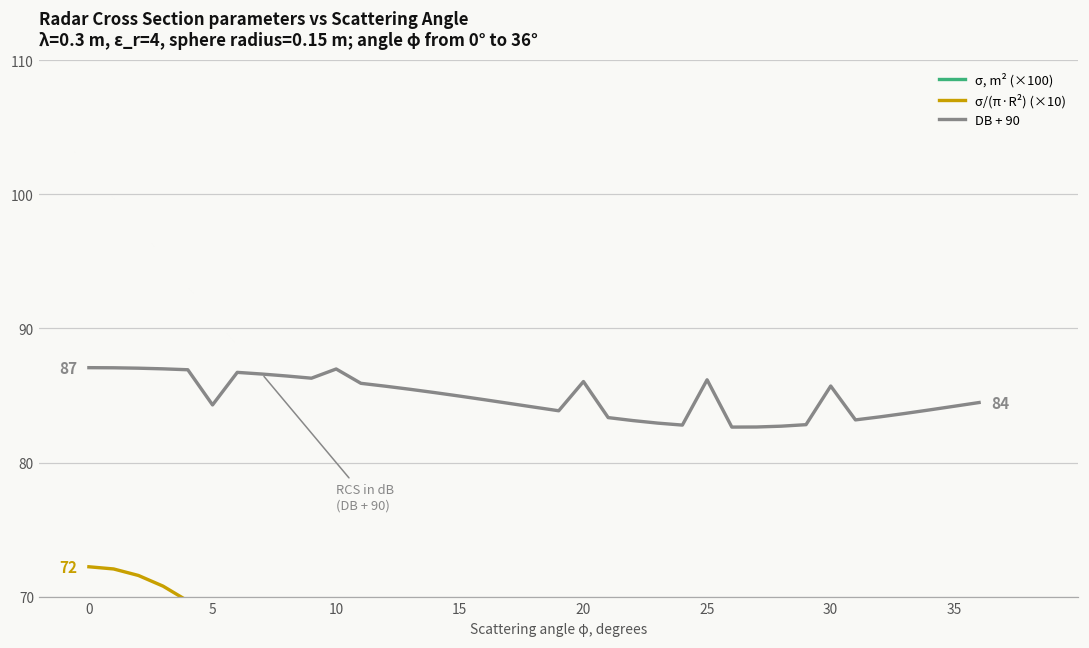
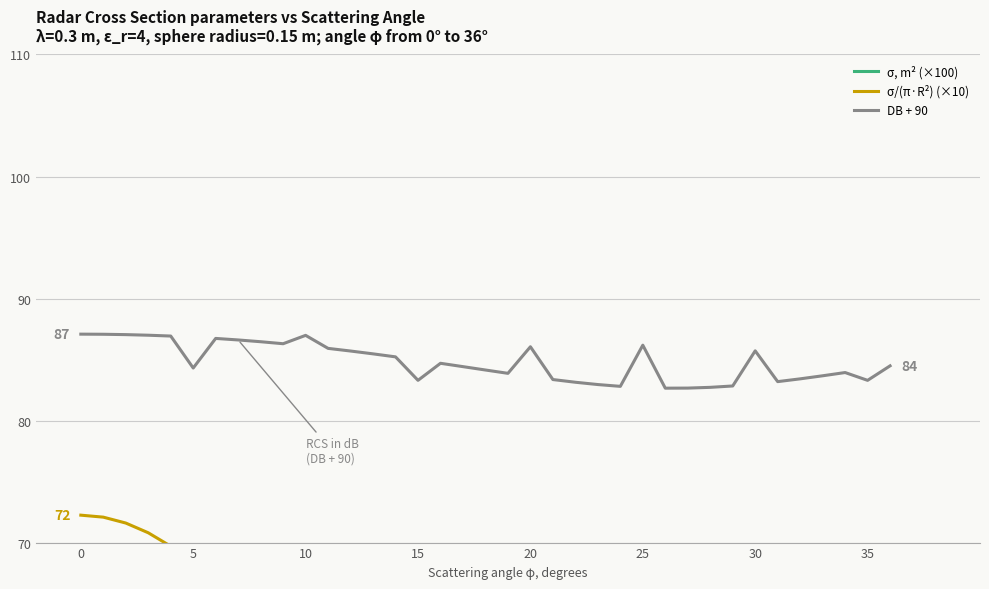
  {
    "σ/(π·R²) (×10)": {
      "0": 72
    },
    "DB + 90": {
      "5": 84.3,
      "10": 87.0,
-     "15": 85.0,
+     "15": 83.3,
      "20": 86.0,
      "25": 86.2,
      "30": 85.7,
-     "35": 84.2
+     "35": 83.3
    }
  }
